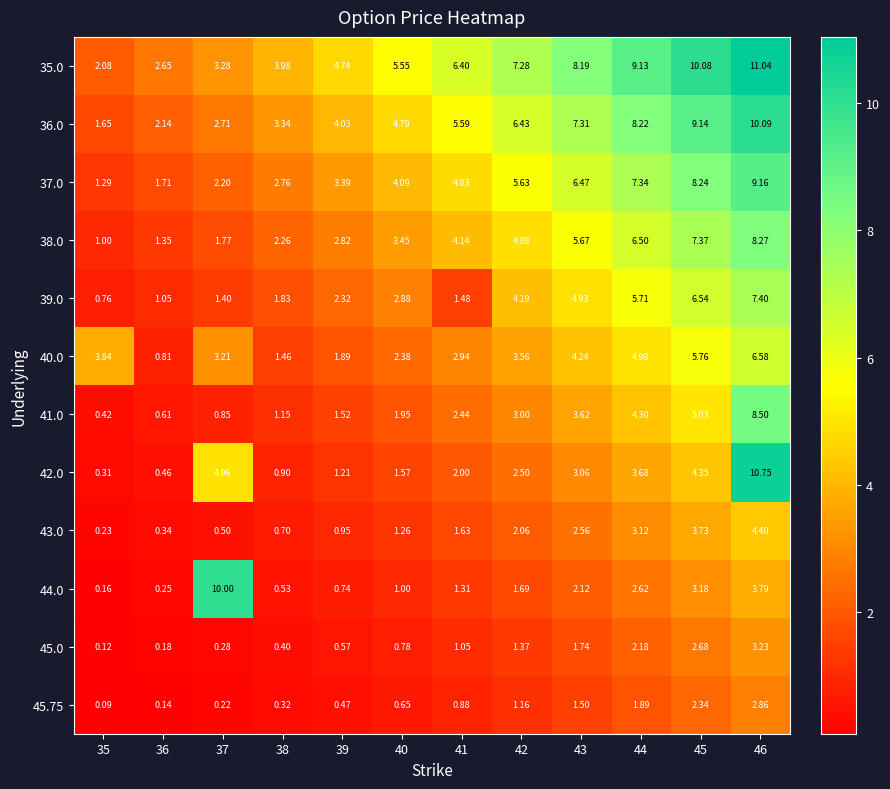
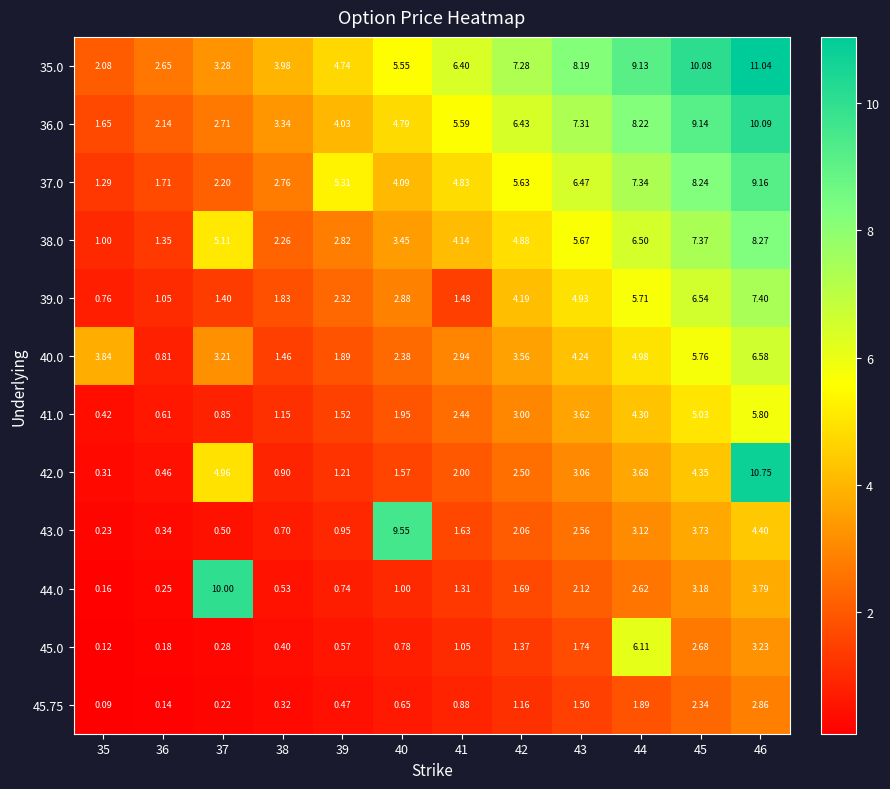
  {
    "35.0": {
      "35": 2.08,
      "36": 2.65,
      "37": 3.28,
      "38": 3.98,
      "39": 4.74,
      "40": 5.55,
      "41": 6.40,
      "42": 7.28,
      "43": 8.19,
      "44": 9.13,
      "45": 10.08,
      "46": 11.04
    },
    "36.0": {
      "35": 1.65,
      "36": 2.14,
      "37": 2.71,
      "38": 3.34,
      "39": 4.03,
      "40": 4.79,
      "41": 5.59,
      "42": 6.43,
      "43": 7.31,
      "44": 8.22,
      "45": 9.14,
      "46": 10.09
    },
    "37.0": {
      "35": 1.29,
      "36": 1.71,
      "37": 2.20,
      "38": 2.76,
-     "39": 3.39,
+     "39": 5.31,
      "40": 4.09,
      "41": 4.83,
      "42": 5.63,
      "43": 6.47,
      "44": 7.34,
      "45": 8.24,
      "46": 9.16
    },
    "38.0": {
      "35": 1.00,
      "36": 1.35,
-     "37": 1.77,
+     "37": 5.11,
      "38": 2.26,
      "39": 2.82,
      "40": 3.45,
      "41": 4.14,
      "42": 4.88,
      "43": 5.67,
      "44": 6.50,
      "45": 7.37,
      "46": 8.27
    },
    "39.0": {
      "35": 0.76,
      "36": 1.05,
      "37": 1.40,
      "38": 1.83,
      "39": 2.32,
      "40": 2.88,
      "41": 1.48,
      "42": 4.19,
      "43": 4.93,
      "44": 5.71,
      "45": 6.54,
      "46": 7.40
    },
    "40.0": {
      "35": 3.84,
      "36": 0.81,
      "37": 3.21,
      "38": 1.46,
      "39": 1.89,
      "40": 2.38,
      "41": 2.94,
      "42": 3.56,
      "43": 4.24,
      "44": 4.98,
      "45": 5.76,
      "46": 6.58
    },
    "41.0": {
      "35": 0.42,
      "36": 0.61,
      "37": 0.85,
      "38": 1.15,
      "39": 1.52,
      "40": 1.95,
      "41": 2.44,
      "42": 3.00,
      "43": 3.62,
      "44": 4.30,
      "45": 5.03,
-     "46": 8.50
+     "46": 5.80
    },
    "42.0": {
      "35": 0.31,
      "36": 0.46,
      "37": 4.96,
      "38": 0.90,
      "39": 1.21,
      "40": 1.57,
      "41": 2.00,
      "42": 2.50,
      "43": 3.06,
      "44": 3.68,
      "45": 4.35,
      "46": 10.75
    },
    "43.0": {
      "35": 0.23,
      "36": 0.34,
      "37": 0.50,
      "38": 0.70,
      "39": 0.95,
-     "40": 1.26,
+     "40": 9.55,
      "41": 1.63,
      "42": 2.06,
      "43": 2.56,
      "44": 3.12,
      "45": 3.73,
      "46": 4.40
    },
    "44.0": {
      "35": 0.16,
      "36": 0.25,
      "37": 10.00,
      "38": 0.53,
      "39": 0.74,
      "40": 1.00,
      "41": 1.31,
      "42": 1.69,
      "43": 2.12,
      "44": 2.62,
      "45": 3.18,
      "46": 3.79
    },
    "45.0": {
      "35": 0.12,
      "36": 0.18,
      "37": 0.28,
      "38": 0.40,
      "39": 0.57,
      "40": 0.78,
      "41": 1.05,
      "42": 1.37,
      "43": 1.74,
-     "44": 2.18,
+     "44": 6.11,
      "45": 2.68,
      "46": 3.23
    },
    "45.75": {
      "35": 0.09,
      "36": 0.14,
      "37": 0.22,
      "38": 0.32,
      "39": 0.47,
      "40": 0.65,
      "41": 0.88,
      "42": 1.16,
      "43": 1.50,
      "44": 1.89,
      "45": 2.34,
      "46": 2.86
    }
  }
